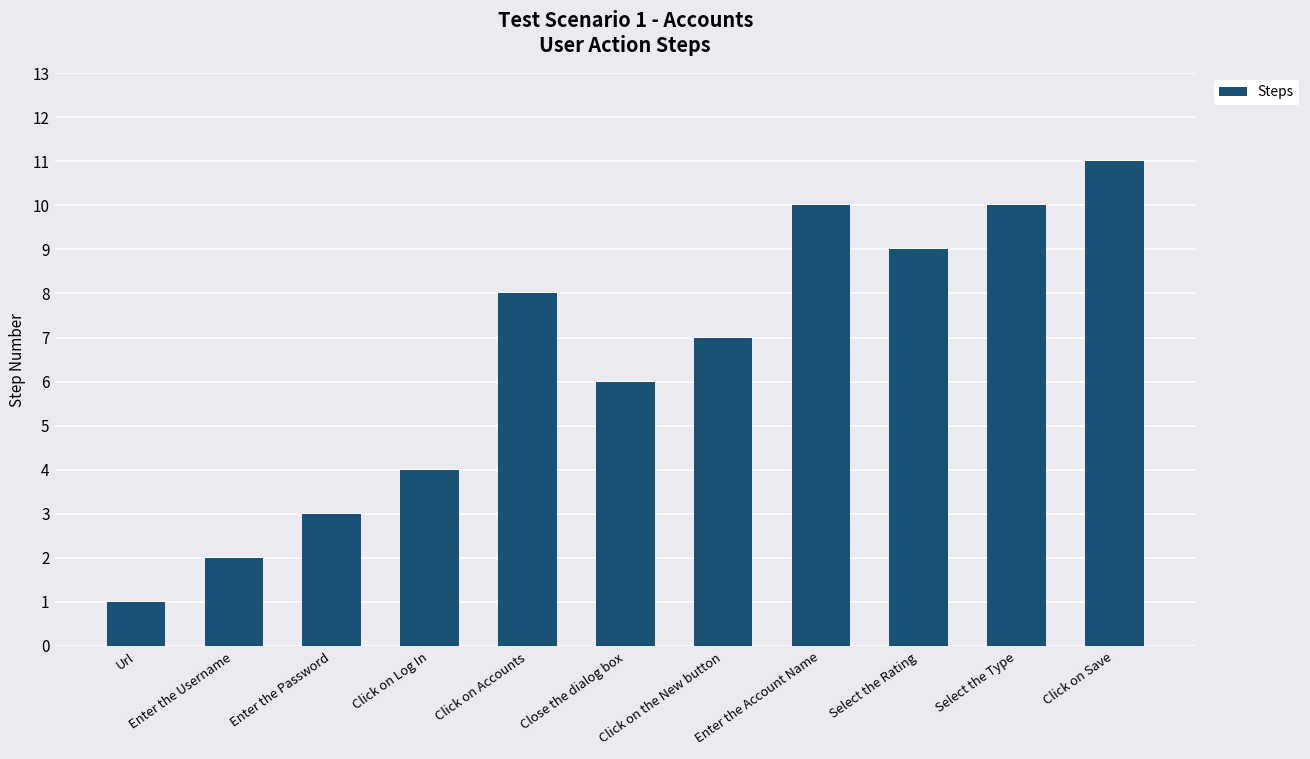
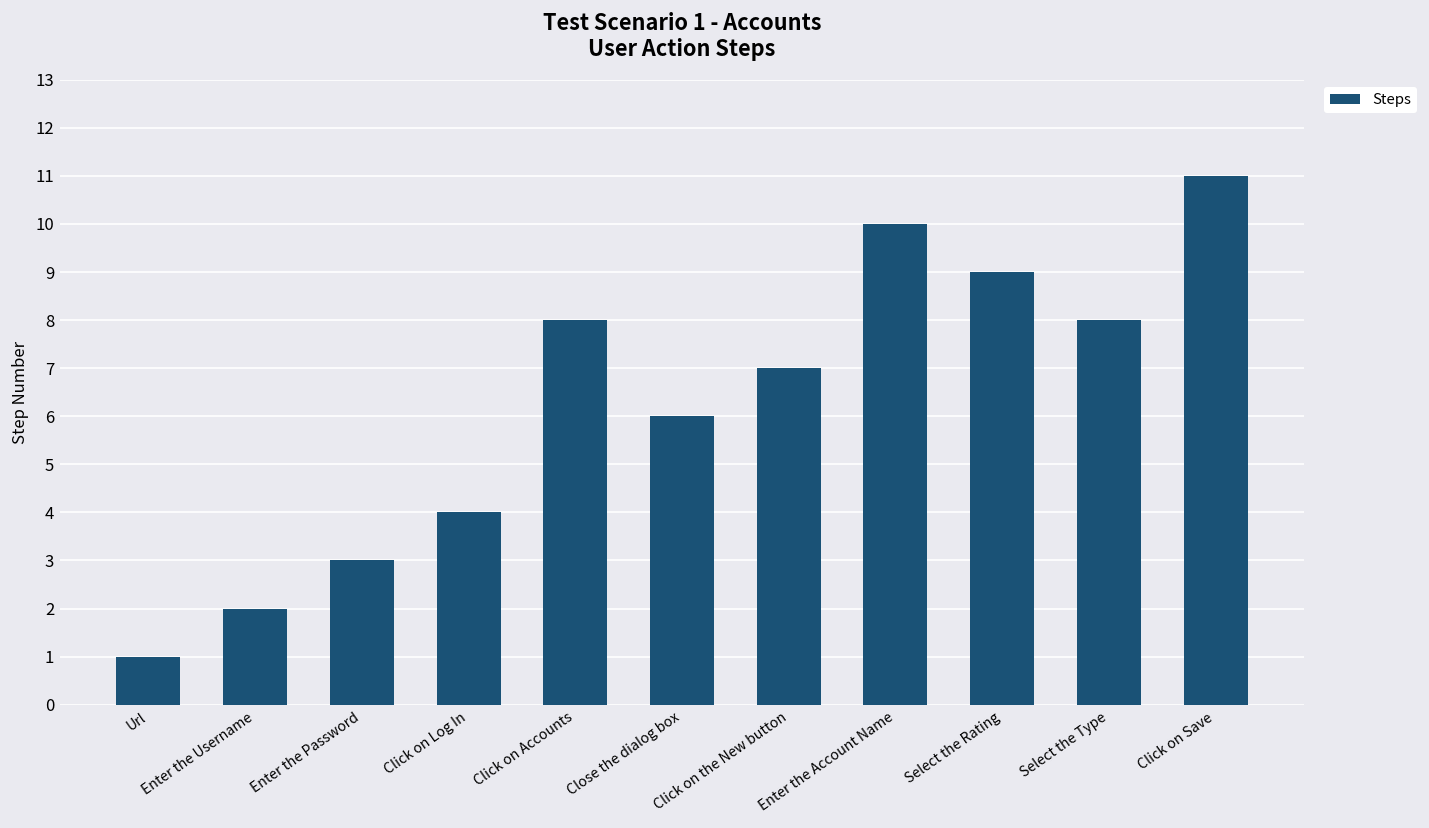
  {
    "Url": 1,
    "Enter the Username": 2,
    "Enter the Password": 3,
    "Click on Log In": 4,
    "Click on Accounts": 8,
    "Close the dialog box": 6,
    "Click on the New button": 7,
    "Enter the Account Name": 10,
    "Select the Rating": 9,
-   "Select the Type": 10,
+   "Select the Type": 8,
    "Click on Save": 11
  }
